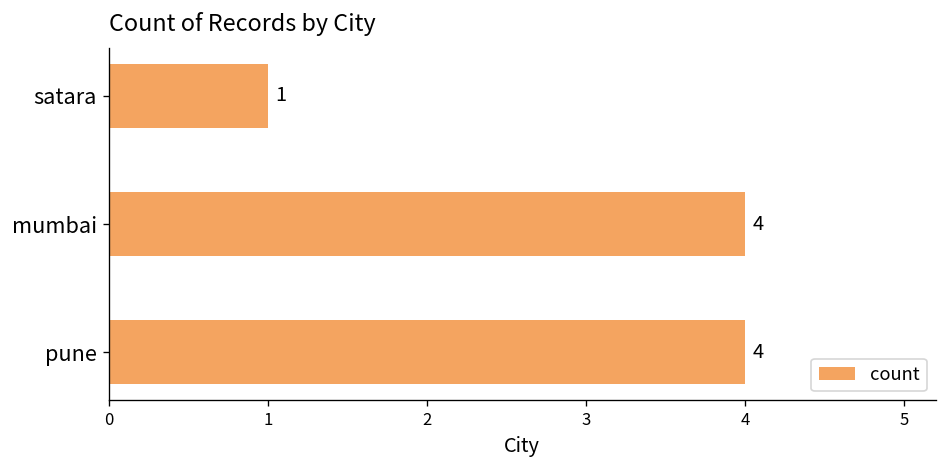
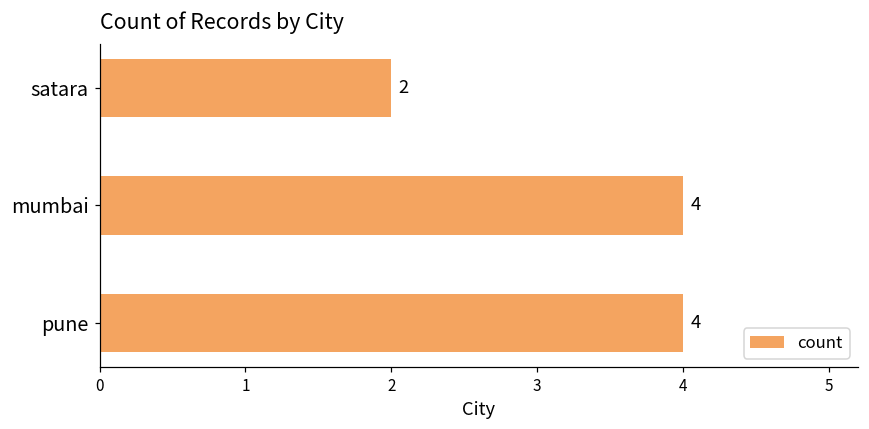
  {
-   "satara": 1,
+   "satara": 2,
    "mumbai": 4,
    "pune": 4
  }
